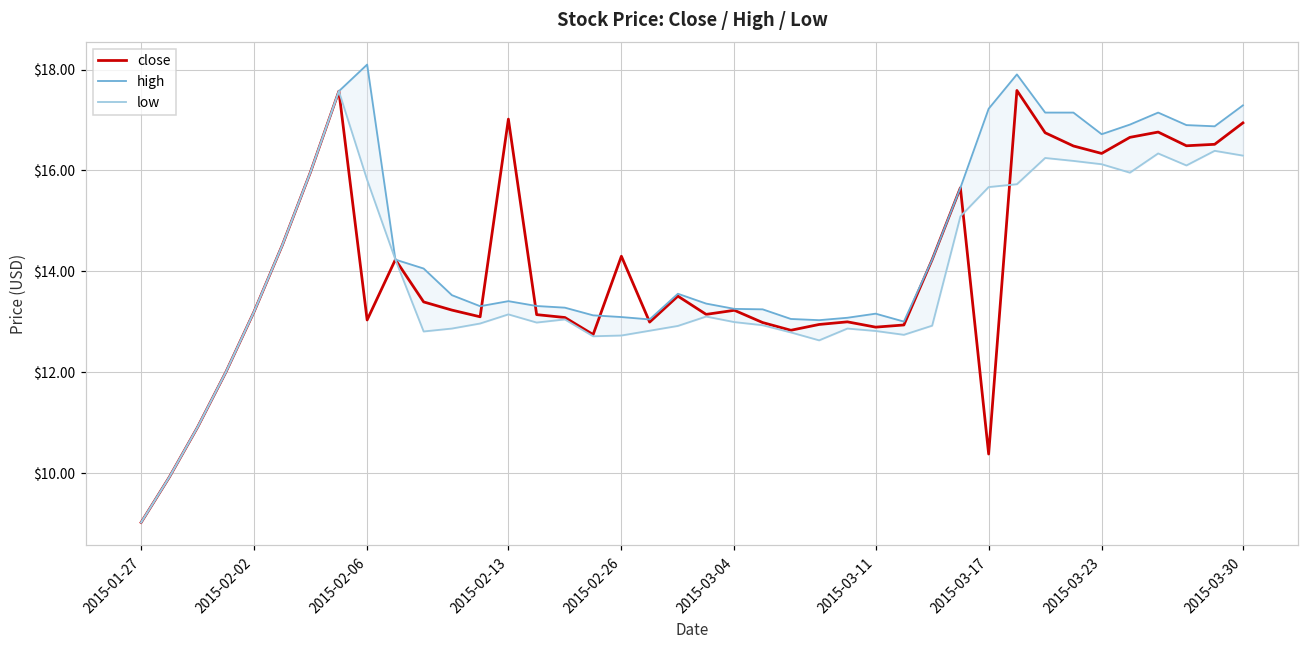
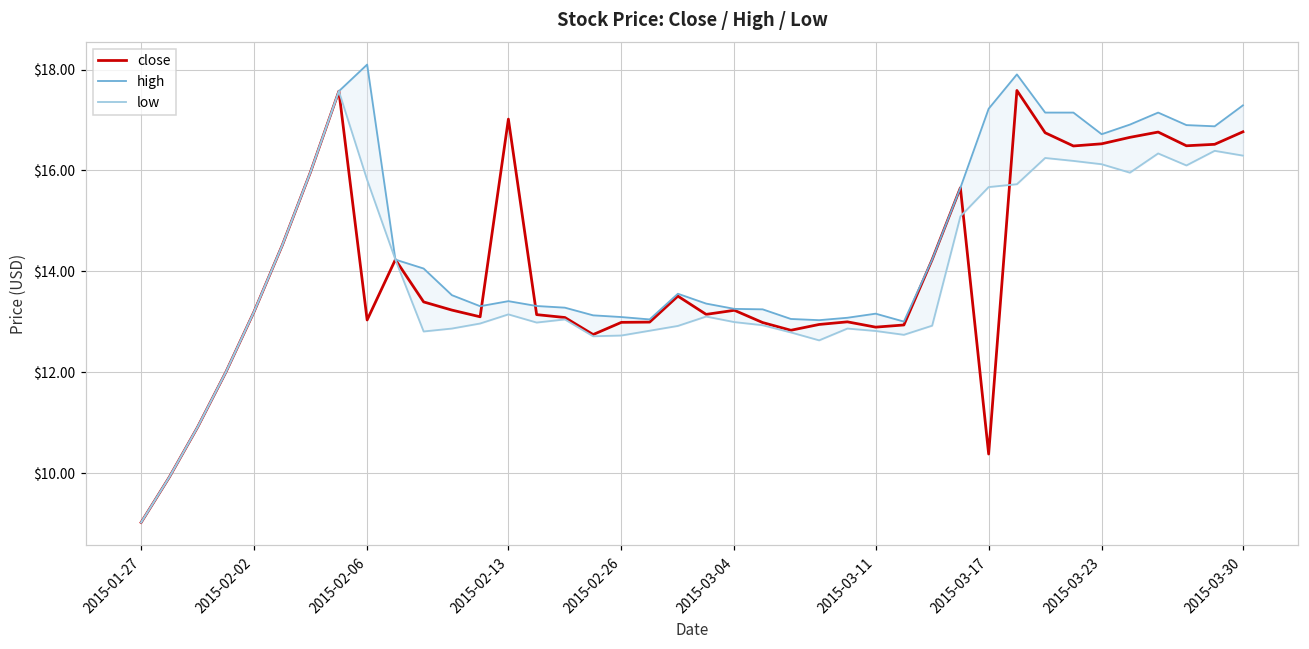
  {
    "close": {
      "2015-02-06": "$13.0",
      "2015-02-13": "$17.0",
-     "2015-02-26": "$14.3",
+     "2015-02-26": "$13.0",
      "2015-03-11": "$12.9",
      "2015-03-17": "$10.4",
-     "2015-03-23": "$16.3",
-     "2015-03-30": "$16.9"
+     "2015-03-23": "$16.5",
+     "2015-03-30": "$16.8"
    }
  }
